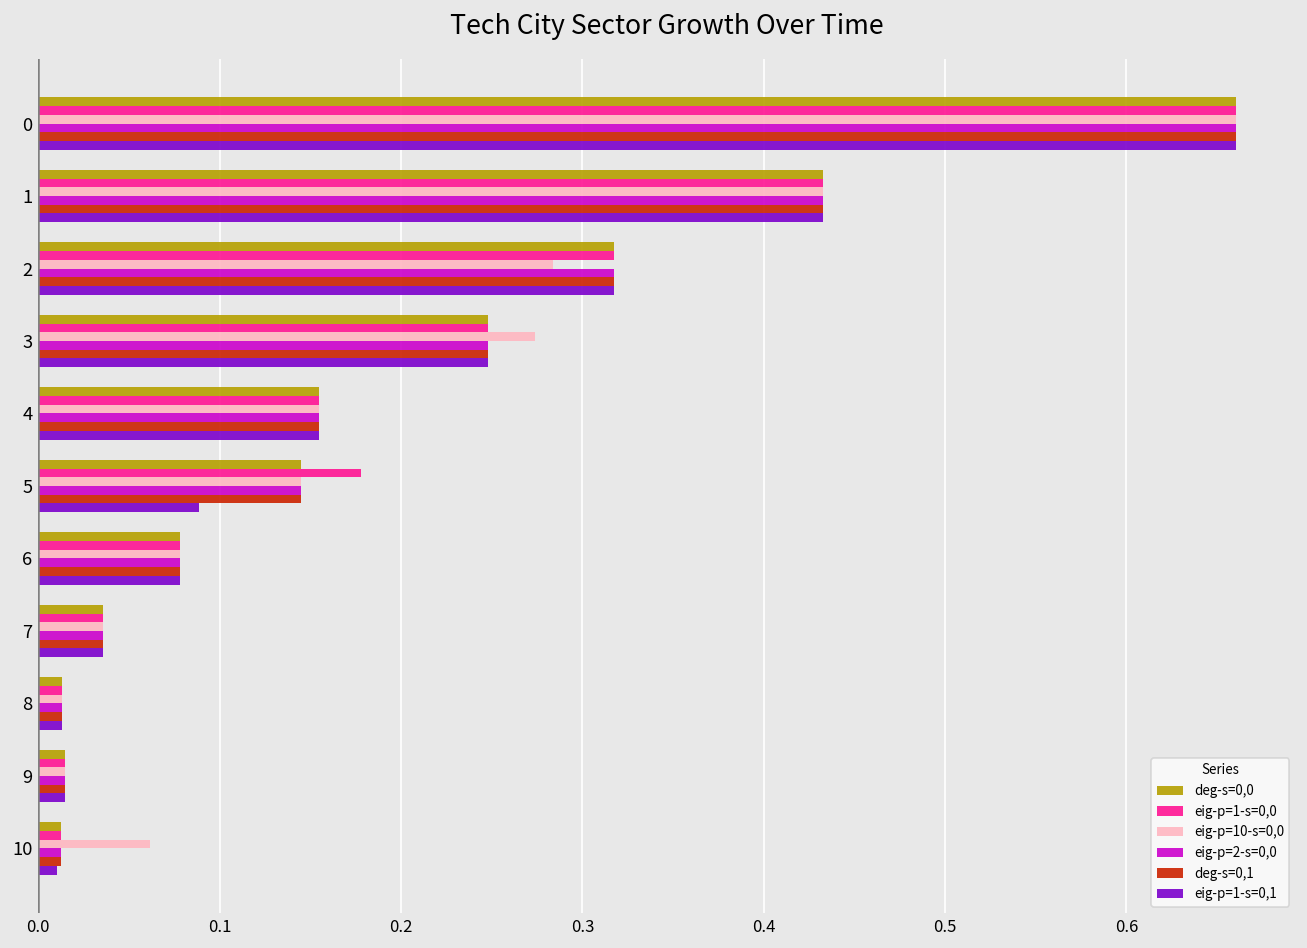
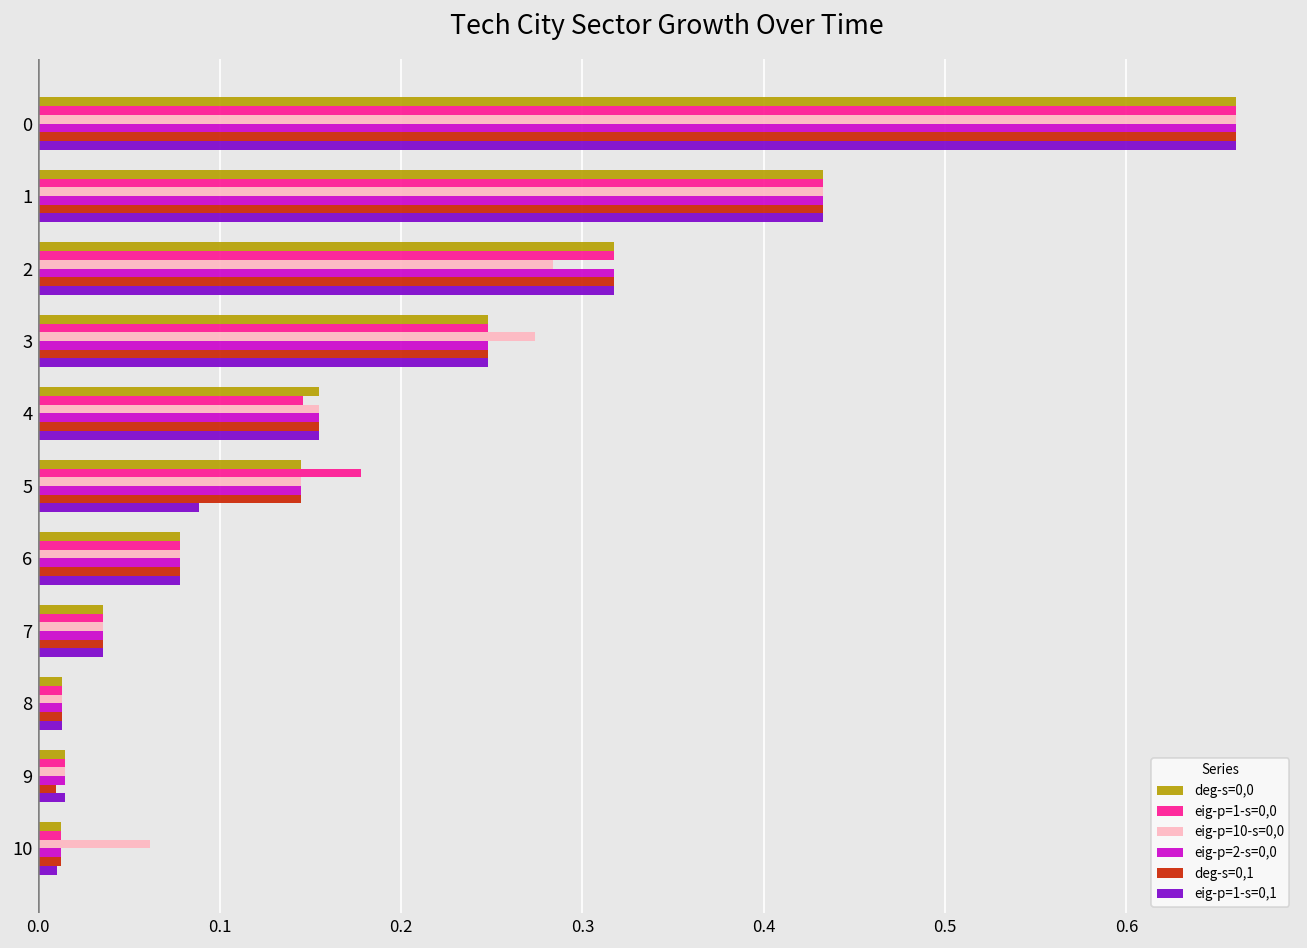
  {
    "deg-s=0,0": {
      "0": 0.660,
      "1": 0.433,
      "2": 0.317,
      "3": 0.248,
      "4": 0.155,
      "5": 0.145,
      "6": 0.078,
      "7": 0.036,
      "8": 0.013,
      "9": 0.015,
      "10": 0.012
    },
    "eig-p=1-s=0,0": {
      "0": 0.660,
      "1": 0.433,
      "2": 0.317,
      "3": 0.248,
-     "4": 0.155,
+     "4": 0.146,
      "5": 0.178,
      "6": 0.078,
      "7": 0.036,
      "8": 0.013,
      "9": 0.015,
      "10": 0.012
    },
    "eig-p=10-s=0,0": {
      "0": 0.660,
      "1": 0.433,
      "2": 0.284,
      "3": 0.274,
      "4": 0.155,
      "5": 0.145,
      "6": 0.078,
      "7": 0.036,
      "8": 0.013,
      "9": 0.015,
      "10": 0.061
    },
    "eig-p=2-s=0,0": {
      "0": 0.660,
      "1": 0.433,
      "2": 0.317,
      "3": 0.248,
      "4": 0.155,
      "5": 0.145,
      "6": 0.078,
      "7": 0.036,
      "8": 0.013,
      "9": 0.015,
      "10": 0.012
    },
    "deg-s=0,1": {
      "0": 0.660,
      "1": 0.433,
      "2": 0.317,
      "3": 0.248,
      "4": 0.155,
      "5": 0.145,
      "6": 0.078,
      "7": 0.036,
      "8": 0.013,
-     "9": 0.015,
+     "9": 0.010,
      "10": 0.012
    },
    "eig-p=1-s=0,1": {
      "0": 0.660,
      "1": 0.433,
      "2": 0.317,
      "3": 0.248,
      "4": 0.155,
      "5": 0.089,
      "6": 0.078,
      "7": 0.036,
      "8": 0.013,
      "9": 0.015,
      "10": 0.010
    }
  }
